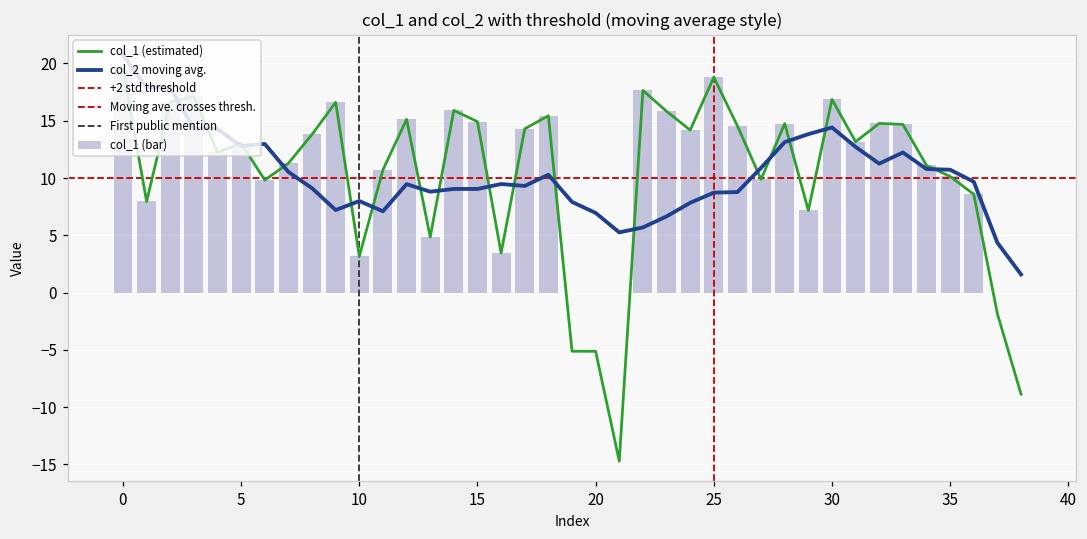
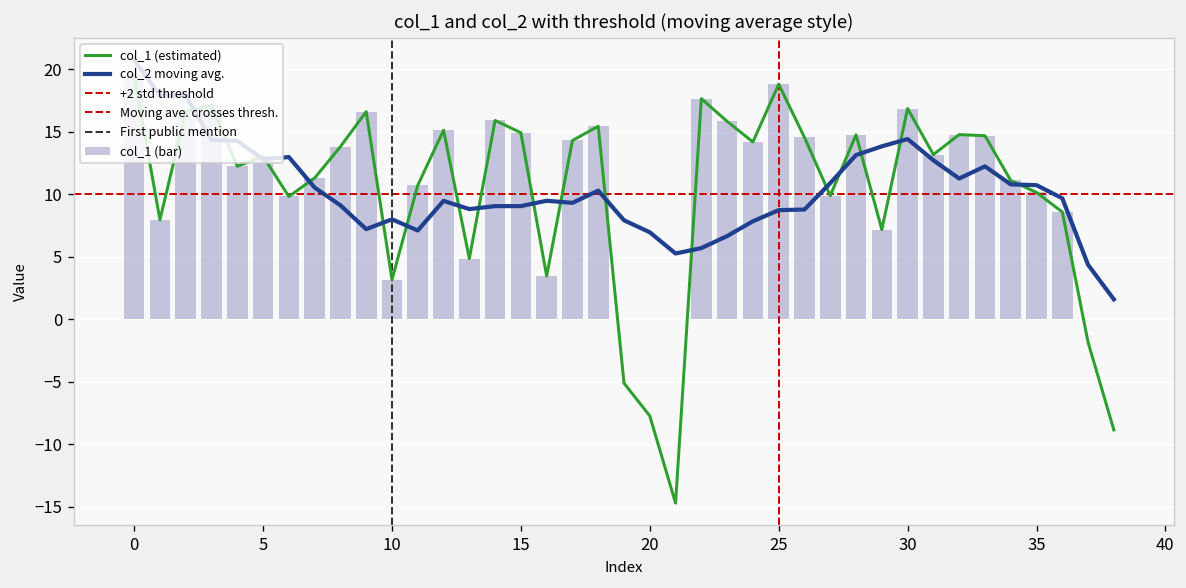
  {
    "col_1 (estimated)": {
      "10": 3.2,
      "15": 14.9,
-     "20": -5.1,
+     "20": -7.7,
      "25": 18.8,
      "30": 16.9,
      "35": 10.1
    },
    "col_1 (bar)": {
      "10": 3.2,
      "15": 14.9,
      "20": 0.0,
      "25": 18.8,
      "30": 16.9,
      "35": 10.1
    },
    "col_2 moving avg.": {
      "10": 8.0,
      "15": 9.0,
      "20": 7.0,
      "25": 8.7,
      "30": 14.4,
      "35": 10.7
    }
  }
